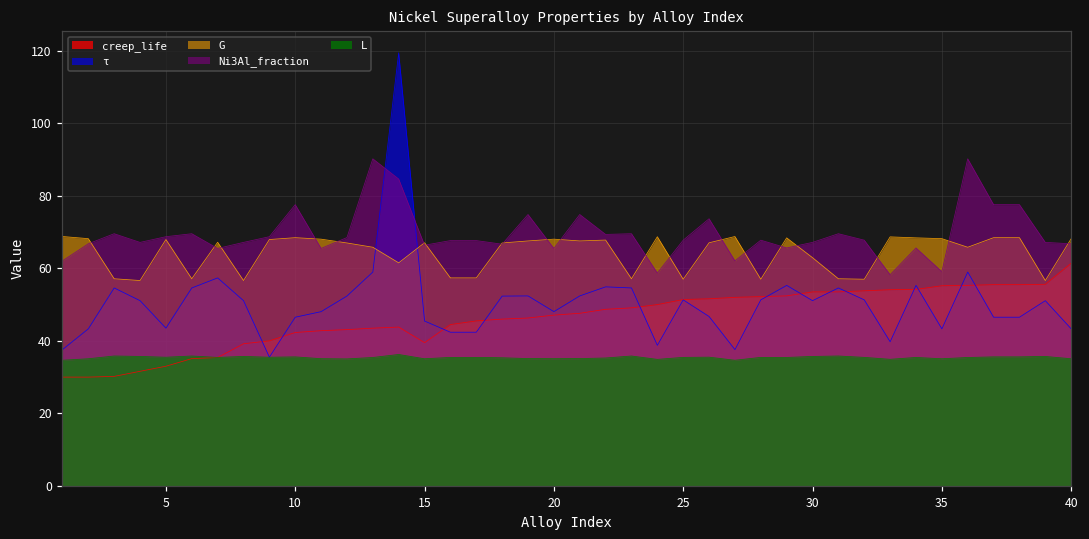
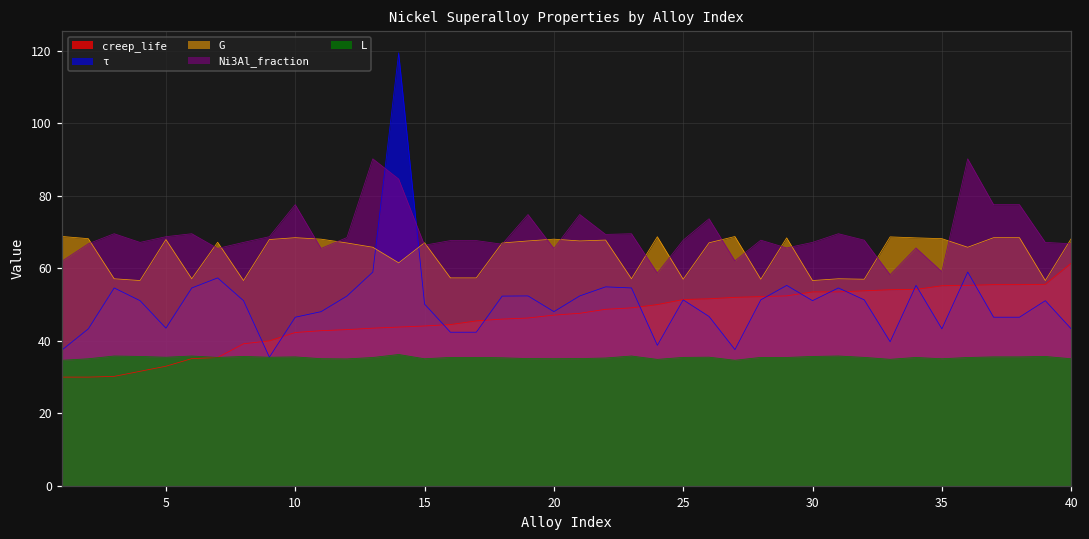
  {
    "creep_life": {
      "5": 33,
      "10": 42,
-     "15": 40,
+     "15": 44,
      "20": 47,
      "30": 54,
      "35": 55,
      "40": 61
    },
    "τ": {
      "5": 44,
      "10": 47,
-     "15": 45,
+     "15": 50,
      "20": 48,
      "30": 51,
      "35": 43,
      "40": 43
    },
    "G": {
      "5": 68,
      "10": 68,
      "20": 68,
      "25": 57,
-     "30": 63,
+     "30": 57,
      "35": 68,
      "40": 68
    },
    "Ni3Al_fraction": {
      "5": 69,
      "10": 78,
      "20": 65,
      "25": 68,
      "30": 67,
      "35": 59,
      "40": 67
    },
    "L": {
      "5": 35,
      "10": 36,
      "15": 35,
      "20": 35,
      "25": 35,
      "30": 36,
      "35": 35,
      "40": 35
    }
  }
